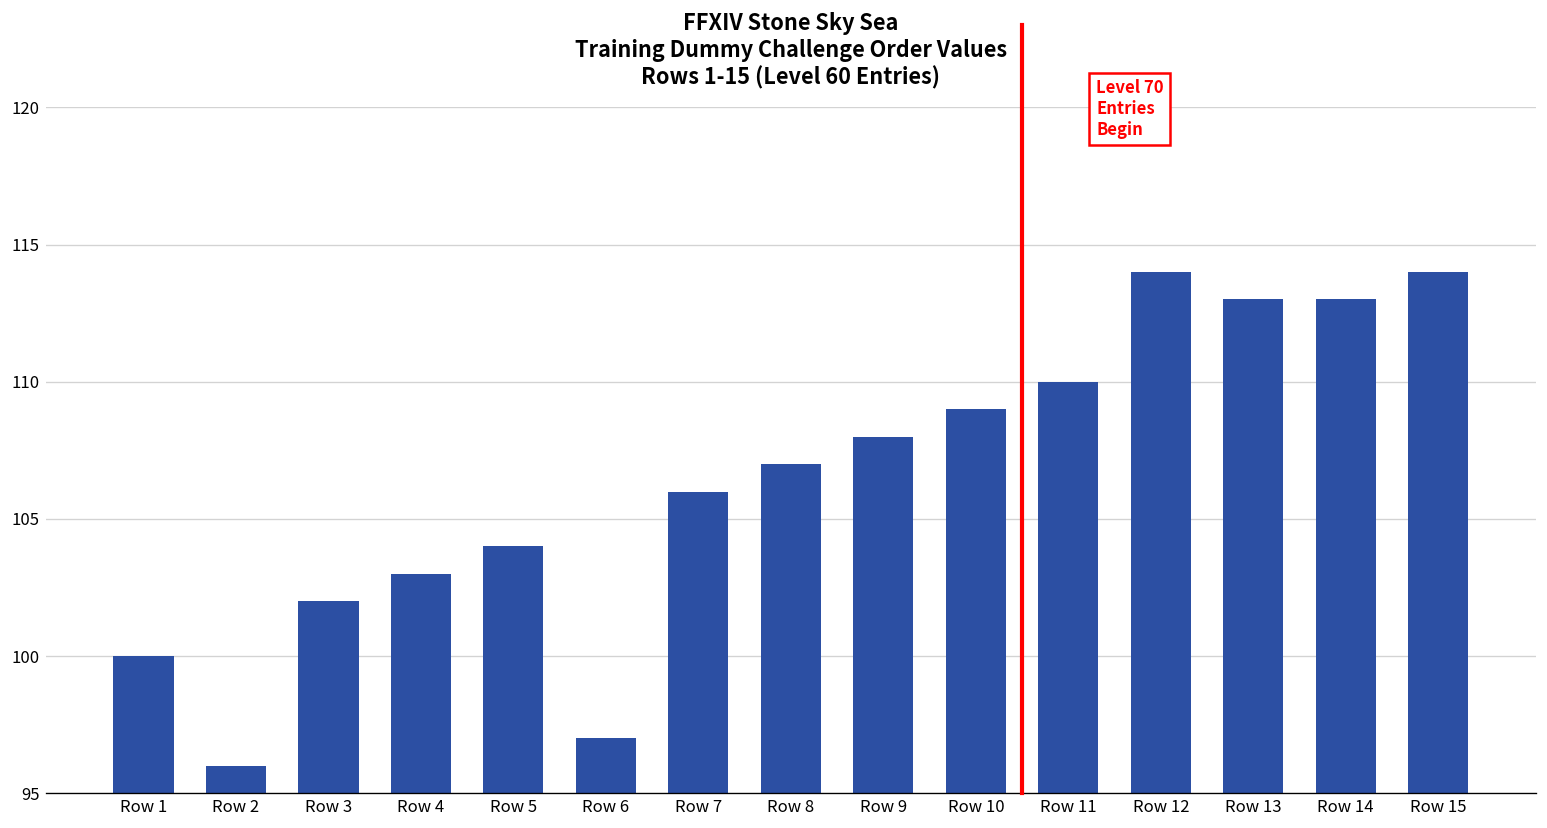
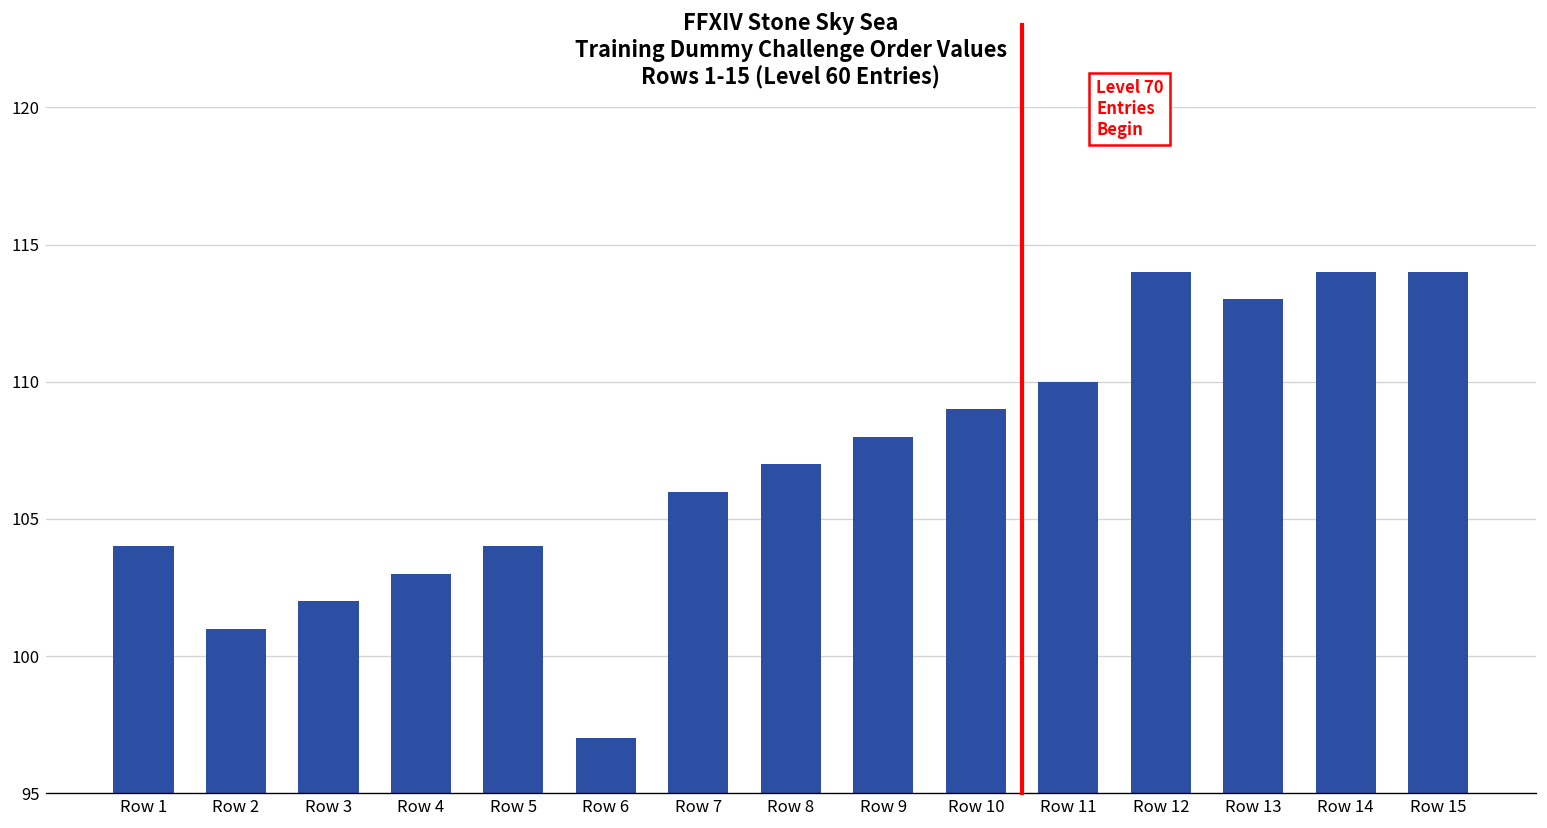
  {
-   "Row 1": 100,
-   "Row 2": 96,
+   "Row 1": 104,
+   "Row 2": 101,
    "Row 3": 102,
    "Row 4": 103,
    "Row 5": 104,
    "Row 6": 97,
    "Row 7": 106,
    "Row 8": 107,
    "Row 9": 108,
    "Row 10": 109,
    "Row 11": 110,
    "Row 12": 114,
    "Row 13": 113,
-   "Row 14": 113,
+   "Row 14": 114,
    "Row 15": 114
  }
